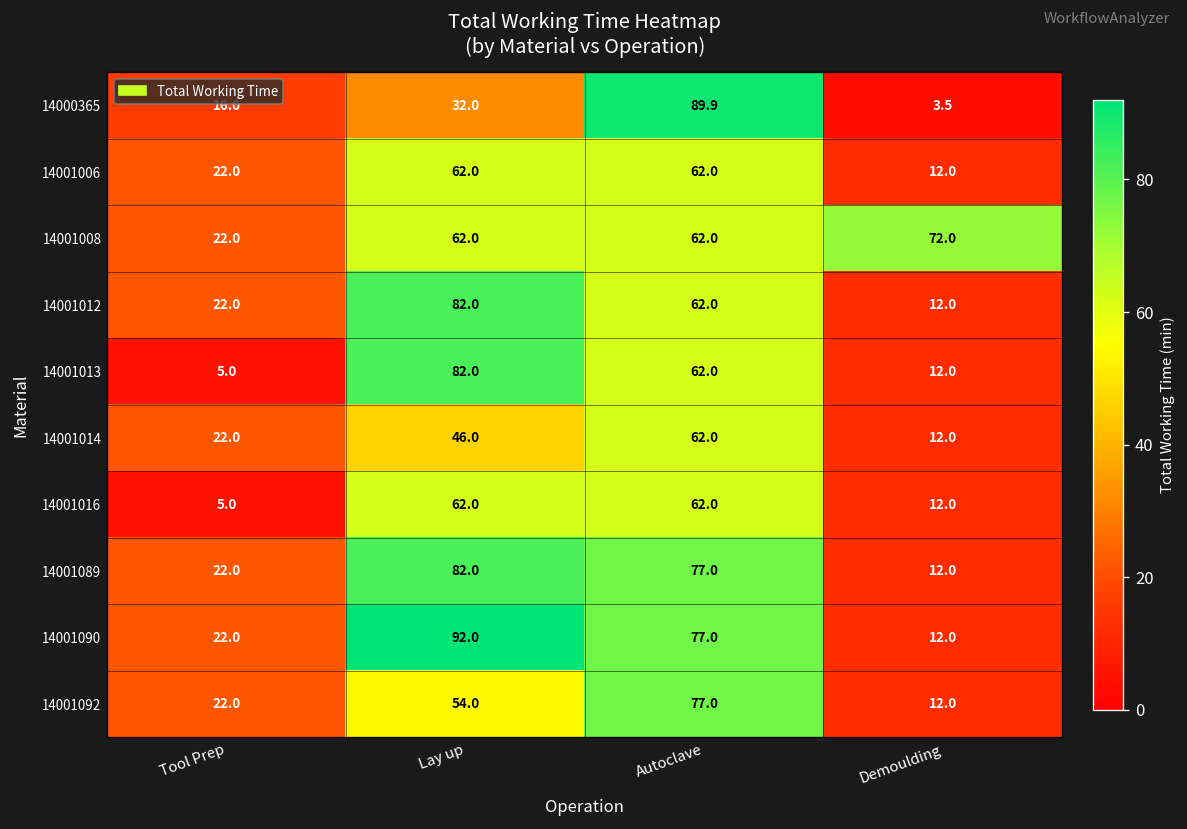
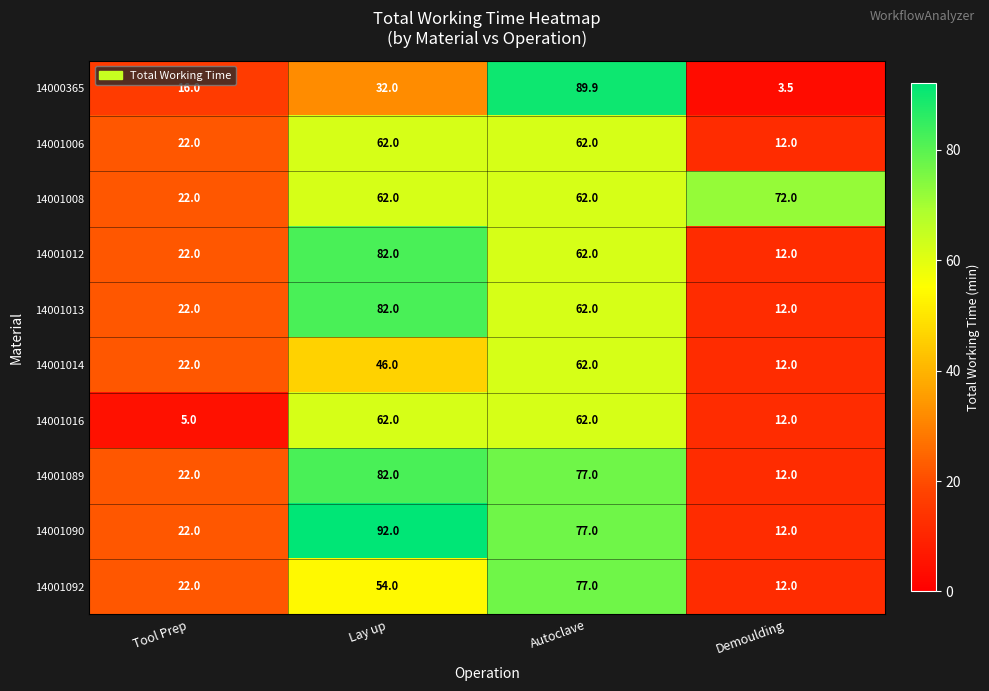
  {
    "14000365": {
      "Lay up": 32.0,
      "Autoclave": 89.9,
      "Demoulding": 3.5
    },
    "14001006": {
      "Tool Prep": 22.0,
      "Lay up": 62.0,
      "Autoclave": 62.0,
      "Demoulding": 12.0
    },
    "14001008": {
      "Tool Prep": 22.0,
      "Lay up": 62.0,
      "Autoclave": 62.0,
      "Demoulding": 72.0
    },
    "14001012": {
      "Tool Prep": 22.0,
      "Lay up": 82.0,
      "Autoclave": 62.0,
      "Demoulding": 12.0
    },
    "14001013": {
-     "Tool Prep": 5.0,
+     "Tool Prep": 22.0,
      "Lay up": 82.0,
      "Autoclave": 62.0,
      "Demoulding": 12.0
    },
    "14001014": {
      "Tool Prep": 22.0,
      "Lay up": 46.0,
      "Autoclave": 62.0,
      "Demoulding": 12.0
    },
    "14001016": {
      "Tool Prep": 5.0,
      "Lay up": 62.0,
      "Autoclave": 62.0,
      "Demoulding": 12.0
    },
    "14001089": {
      "Tool Prep": 22.0,
      "Lay up": 82.0,
      "Autoclave": 77.0,
      "Demoulding": 12.0
    },
    "14001090": {
      "Tool Prep": 22.0,
      "Lay up": 92.0,
      "Autoclave": 77.0,
      "Demoulding": 12.0
    },
    "14001092": {
      "Tool Prep": 22.0,
      "Lay up": 54.0,
      "Autoclave": 77.0,
      "Demoulding": 12.0
    }
  }
